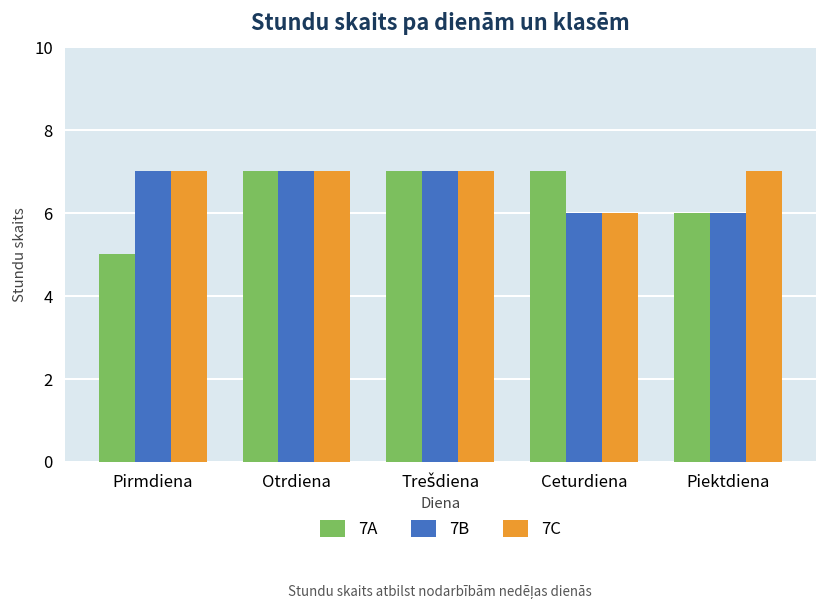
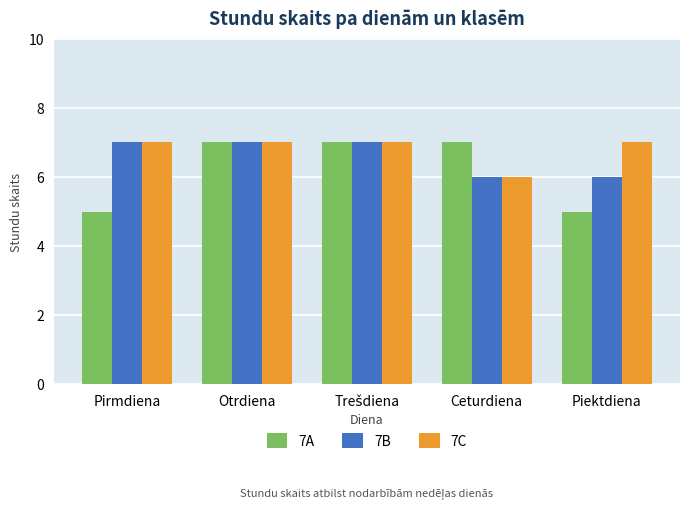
  {
    "7A": {
      "Pirmdiena": 5,
      "Otrdiena": 7,
      "Trešdiena": 7,
      "Ceturdiena": 7,
-     "Piektdiena": 6
+     "Piektdiena": 5
    },
    "7B": {
      "Pirmdiena": 7,
      "Otrdiena": 7,
      "Trešdiena": 7,
      "Ceturdiena": 6,
      "Piektdiena": 6
    },
    "7C": {
      "Pirmdiena": 7,
      "Otrdiena": 7,
      "Trešdiena": 7,
      "Ceturdiena": 6,
      "Piektdiena": 7
    }
  }
